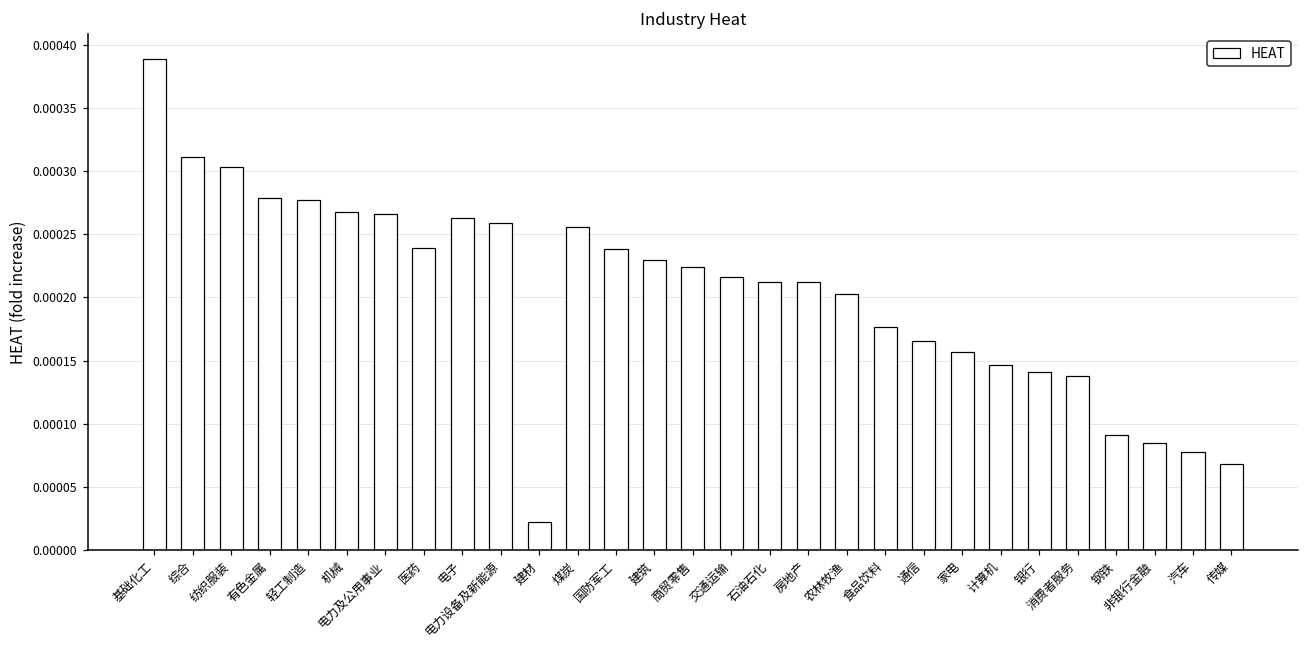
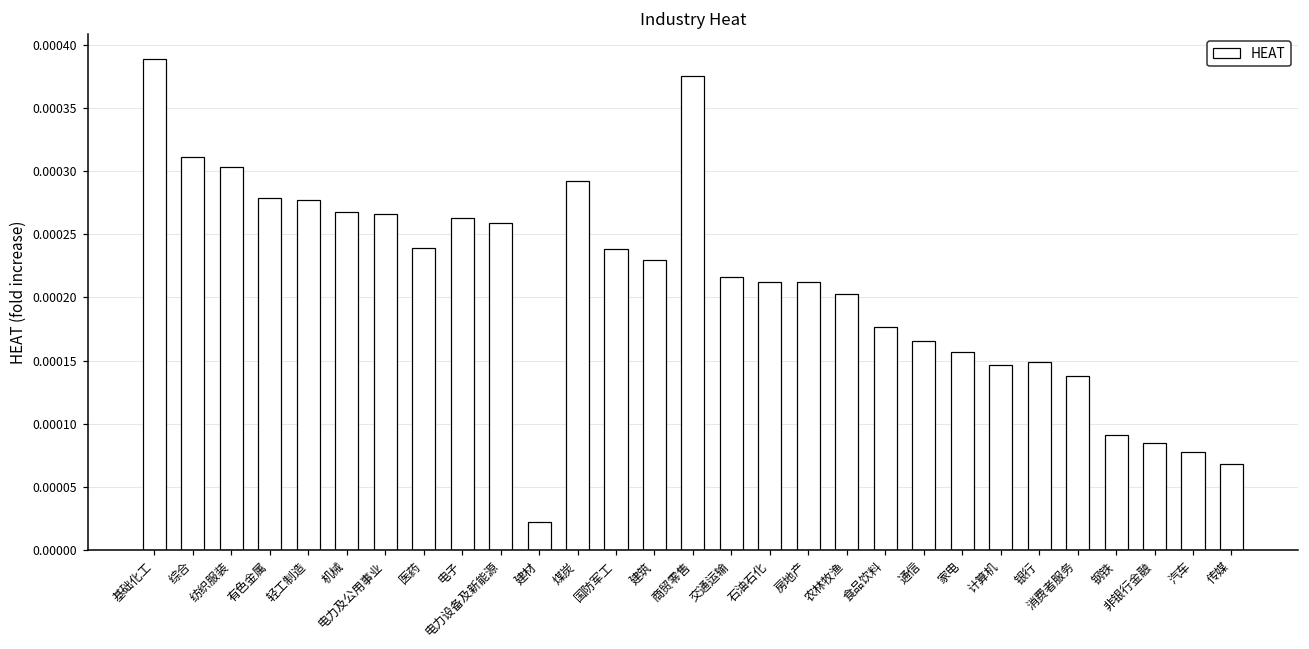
  {
    "基础化工": 0.000389,
    "综合": 0.000311,
    "纺织服装": 0.000303,
    "有色金属": 0.000279,
    "轻工制造": 0.000277,
    "机械": 0.000267,
    "电力及公用事业": 0.000266,
    "医药": 0.000239,
    "电子": 0.000263,
    "电力设备及新能源": 0.000259,
    "建材": 0.000022,
-   "煤炭": 0.000256,
+   "煤炭": 0.000292,
    "国防军工": 0.000239,
    "建筑": 0.000229,
-   "商贸零售": 0.000224,
+   "商贸零售": 0.000375,
    "交通运输": 0.000216,
    "石油石化": 0.000212,
    "房地产": 0.000212,
    "农林牧渔": 0.000203,
    "食品饮料": 0.000177,
    "通信": 0.000166,
    "家电": 0.000157,
    "计算机": 0.000147,
-   "银行": 0.000141,
+   "银行": 0.000149,
    "消费者服务": 0.000138,
    "钢铁": 0.000091,
    "非银行金融": 0.000085,
    "汽车": 0.000078,
    "传媒": 0.000069
  }
